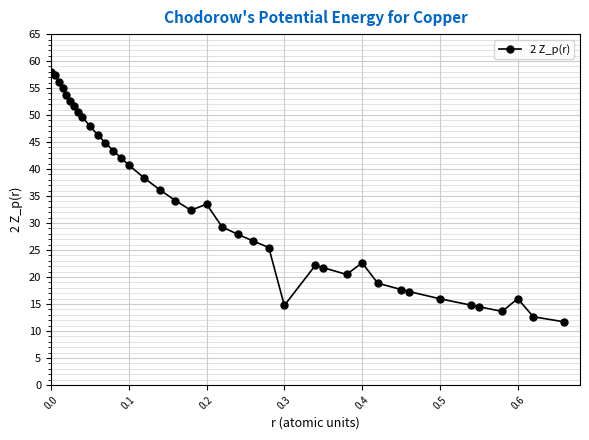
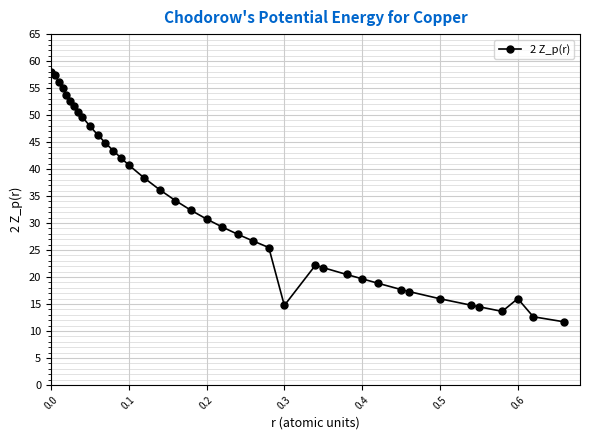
  {
    "0.0": 58,
    "0.1": 41,
-   "0.2": 34,
+   "0.2": 31,
    "0.3": 15,
-   "0.4": 23,
+   "0.4": 20,
    "0.5": 16,
    "0.6": 16
  }
